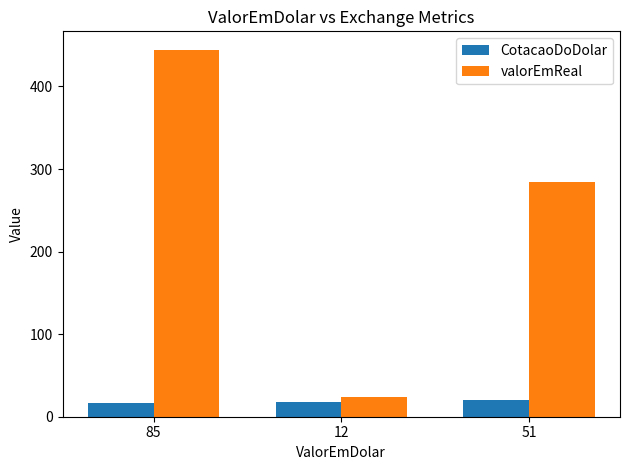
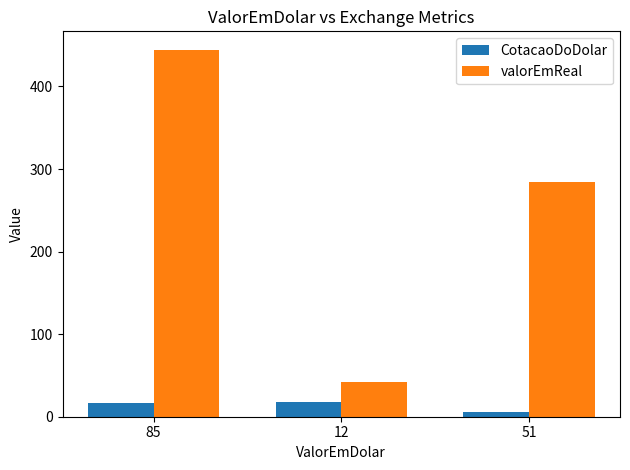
  {
    "CotacaoDoDolar": {
      "85": 20,
      "12": 20,
-     "51": 20
+     "51": 10
    },
    "valorEmReal": {
      "85": 440,
-     "12": 20,
+     "12": 40,
      "51": 280
    }
  }
